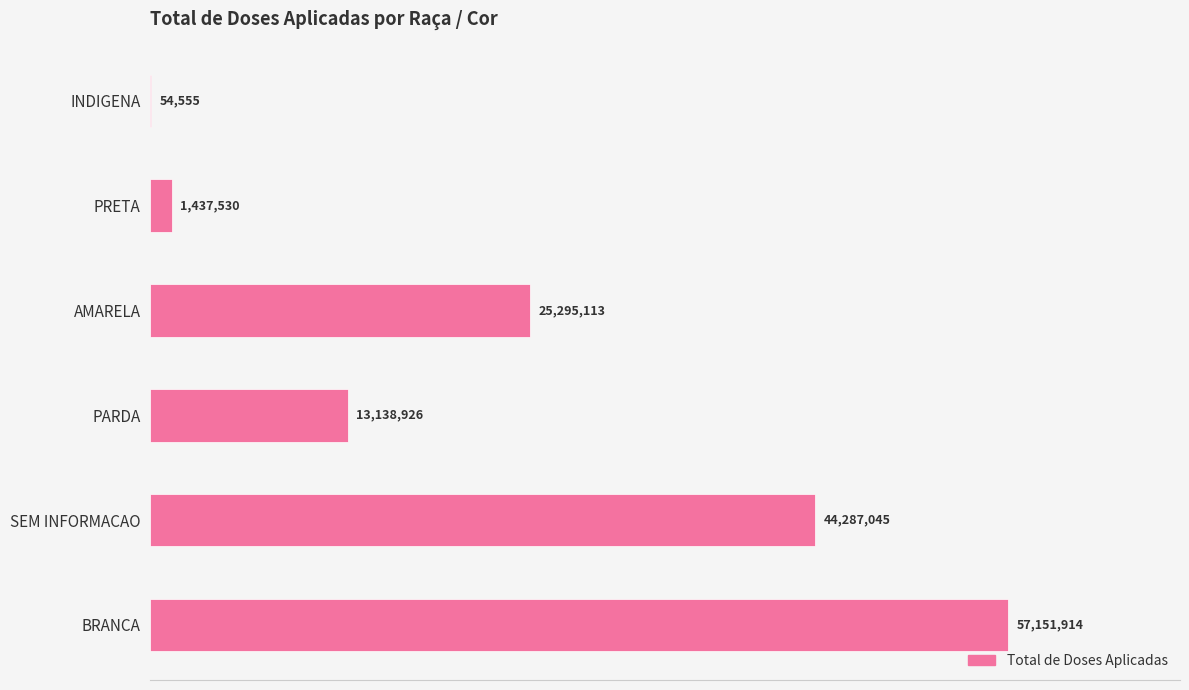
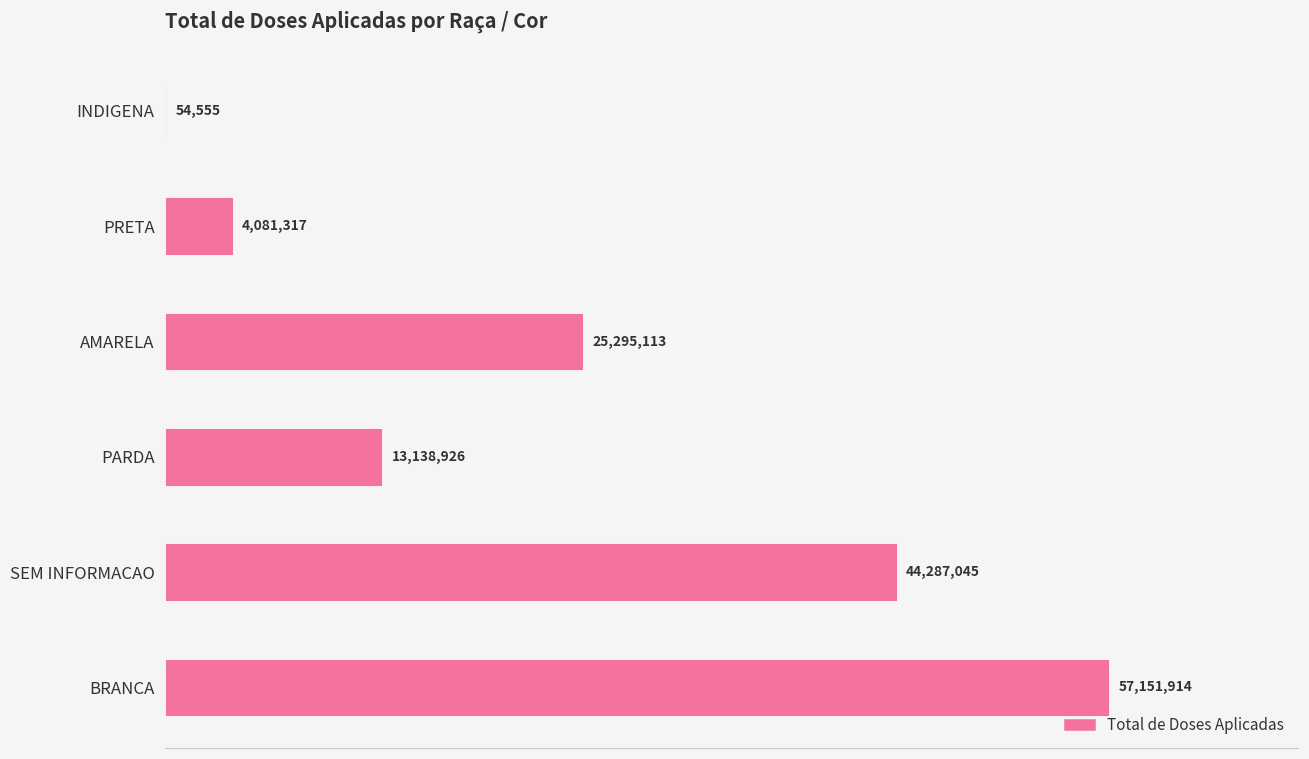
  {
    "INDIGENA": "54,555",
-   "PRETA": "1,437,530",
+   "PRETA": "4,081,317",
    "AMARELA": "25,295,113",
    "PARDA": "13,138,926",
    "SEM INFORMACAO": "44,287,045",
    "BRANCA": "57,151,914"
  }
